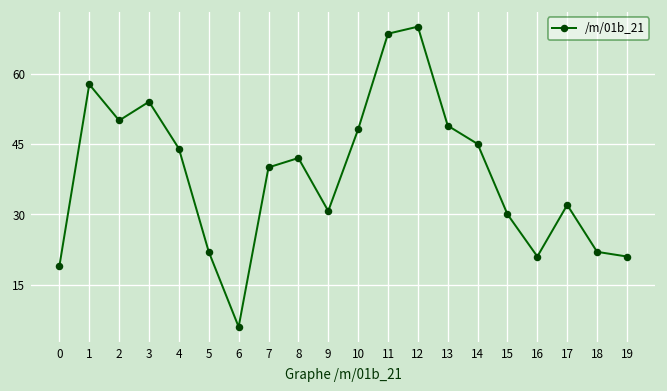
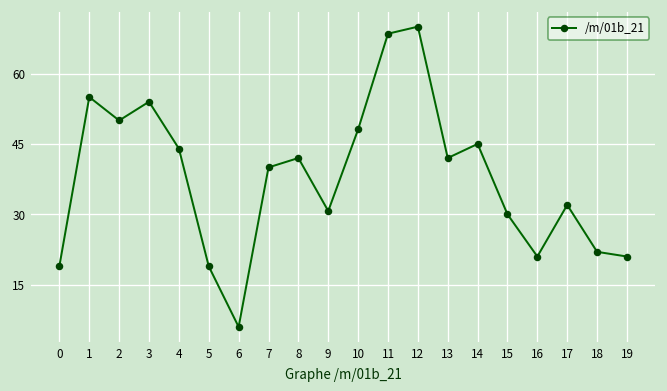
  {
    "0": 19,
-   "1": 58,
+   "1": 55,
    "2": 50,
    "3": 54,
    "4": 44,
-   "5": 22,
+   "5": 19,
    "6": 6,
    "7": 40,
    "8": 42,
    "9": 31,
    "10": 48,
    "11": 69,
    "12": 70,
-   "13": 49,
+   "13": 42,
    "14": 45,
    "15": 30,
    "16": 21,
    "17": 32,
    "18": 22,
    "19": 21
  }
